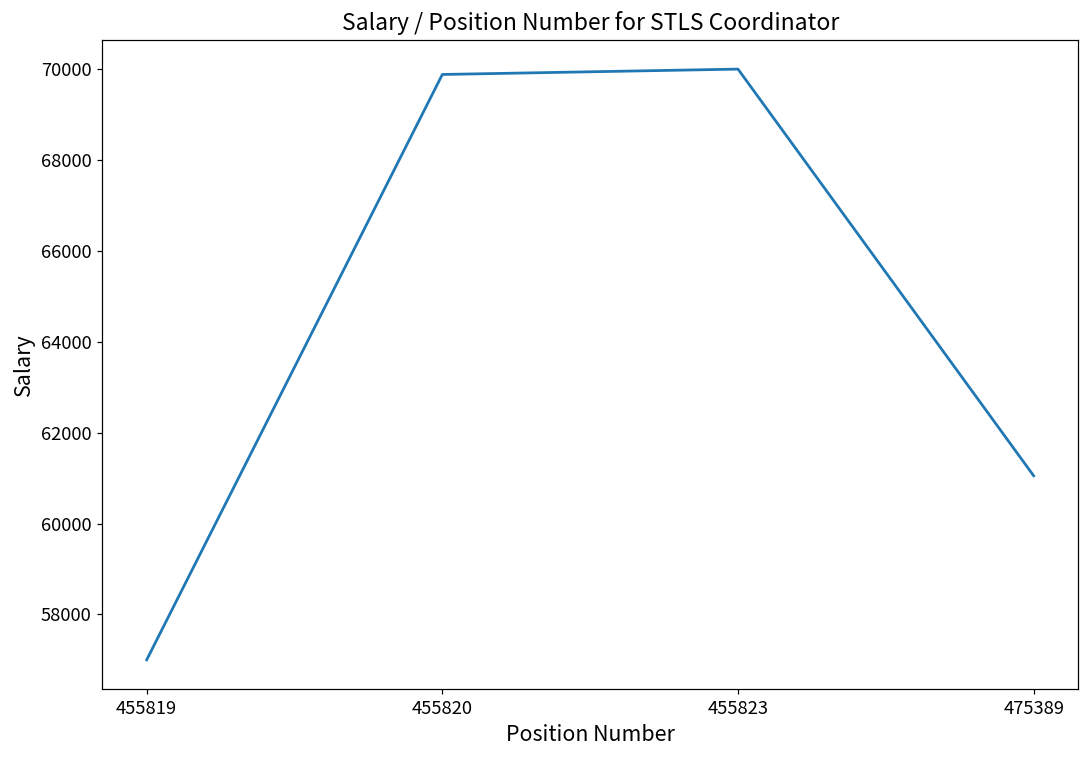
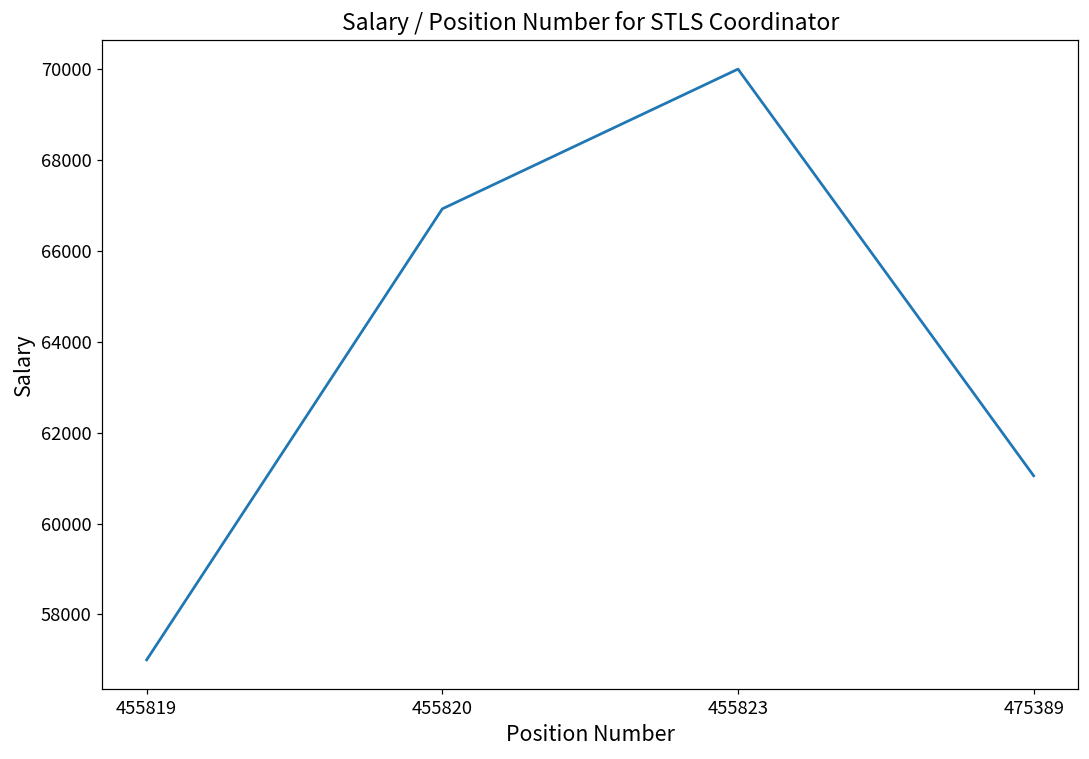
  {
    "455819": 57000,
-   "455820": 69900,
+   "455820": 66900,
    "455823": 70000,
    "475389": 61100
  }
